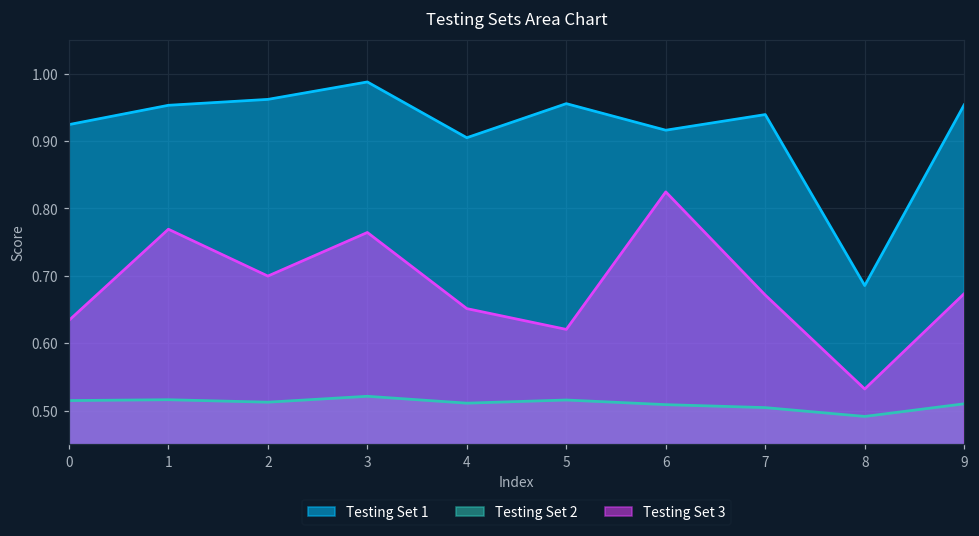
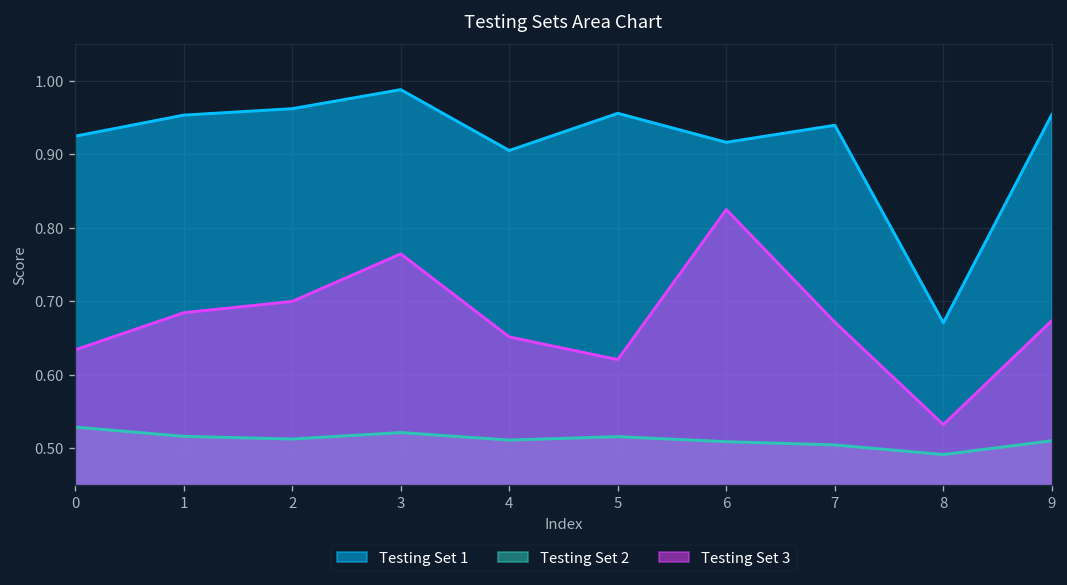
  {
    "Testing Set 1": {
      "0": 0.92,
      "1": 0.95,
      "2": 0.96,
      "3": 0.99,
      "4": 0.90,
      "5": 0.96,
      "6": 0.92,
      "7": 0.94,
-     "8": 0.69,
+     "8": 0.67,
      "9": 0.95
    },
    "Testing Set 2": {
-     "0": 0.51,
+     "0": 0.53,
      "1": 0.52,
      "2": 0.51,
      "3": 0.52,
      "4": 0.51,
      "5": 0.52,
      "6": 0.51,
      "7": 0.50,
      "8": 0.49,
      "9": 0.51
    },
    "Testing Set 3": {
      "0": 0.63,
-     "1": 0.77,
+     "1": 0.68,
      "2": 0.70,
      "3": 0.76,
      "4": 0.65,
      "5": 0.62,
      "6": 0.82,
      "7": 0.67,
      "8": 0.53,
      "9": 0.67
    }
  }
